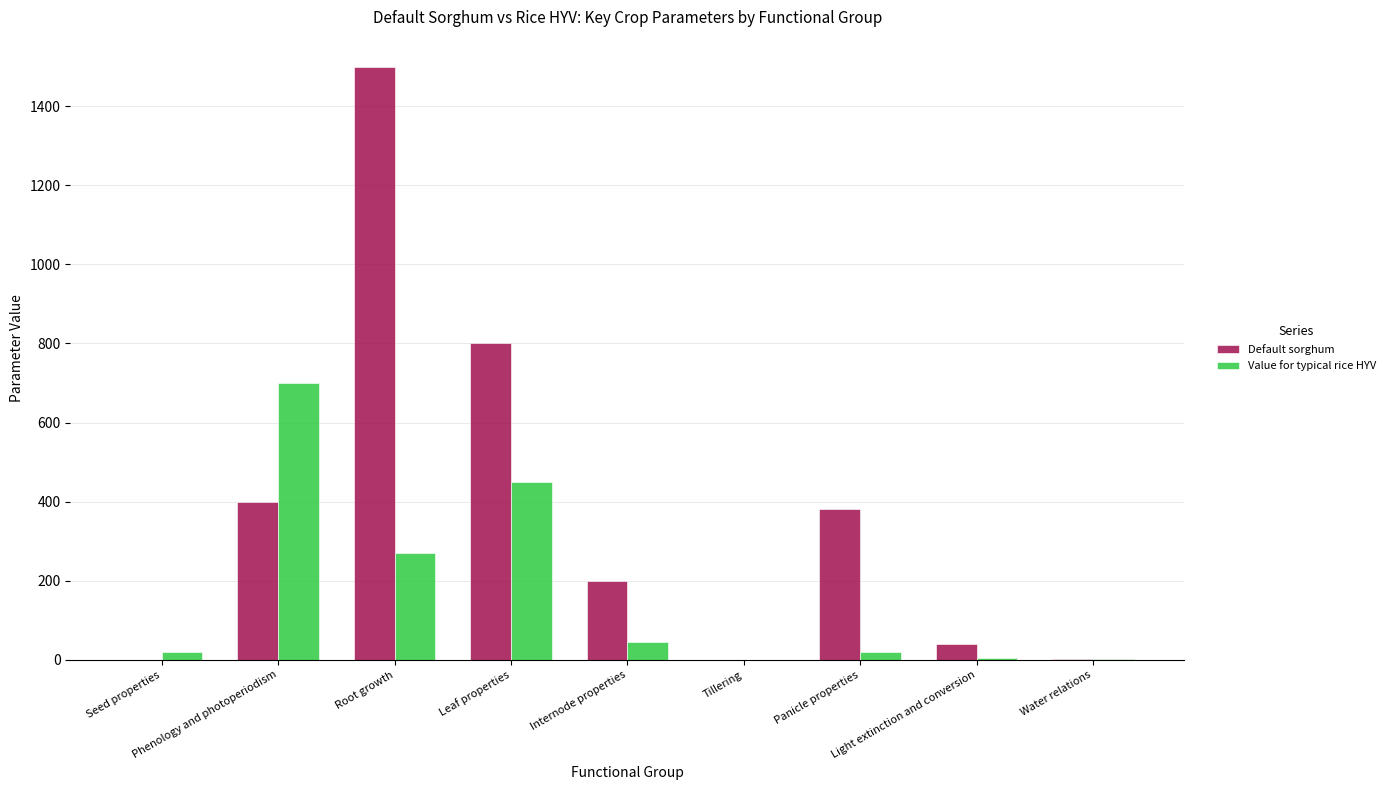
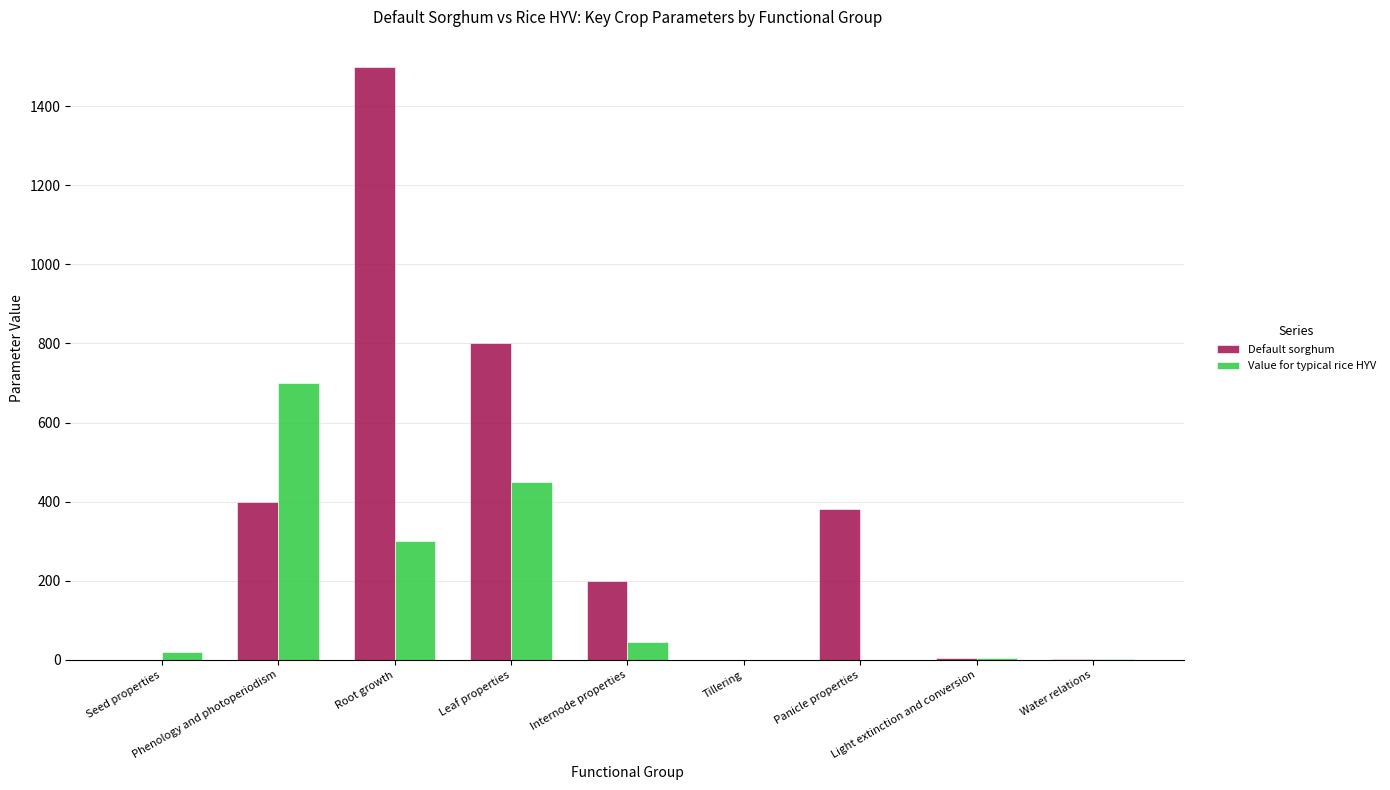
  {
    "Default sorghum": {
      "Phenology and photoperiodism": 400,
      "Root growth": 1500,
      "Leaf properties": 800,
      "Internode properties": 200,
      "Panicle properties": 380,
-     "Light extinction and conversion": 40
+     "Light extinction and conversion": 0
    },
    "Value for typical rice HYV": {
      "Seed properties": 20,
      "Phenology and photoperiodism": 700,
-     "Root growth": 270,
+     "Root growth": 300,
      "Leaf properties": 450,
      "Internode properties": 40,
-     "Panicle properties": 20
+     "Panicle properties": 0
    }
  }
